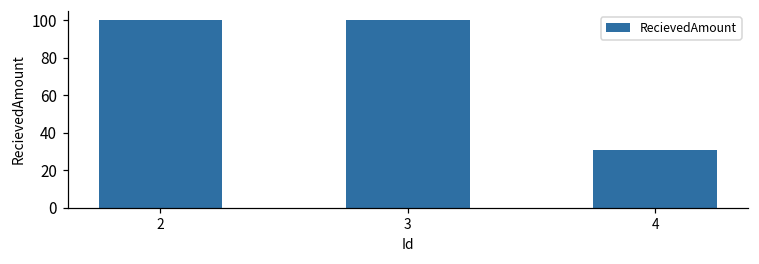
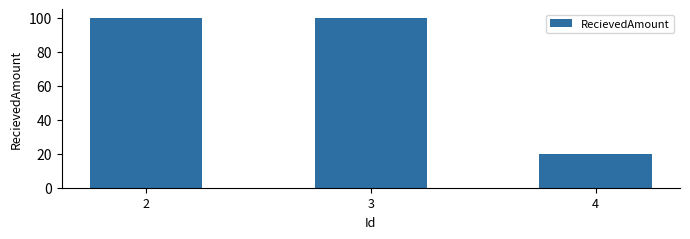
  {
    "2": 100,
    "3": 100,
-   "4": 31
+   "4": 20
  }
